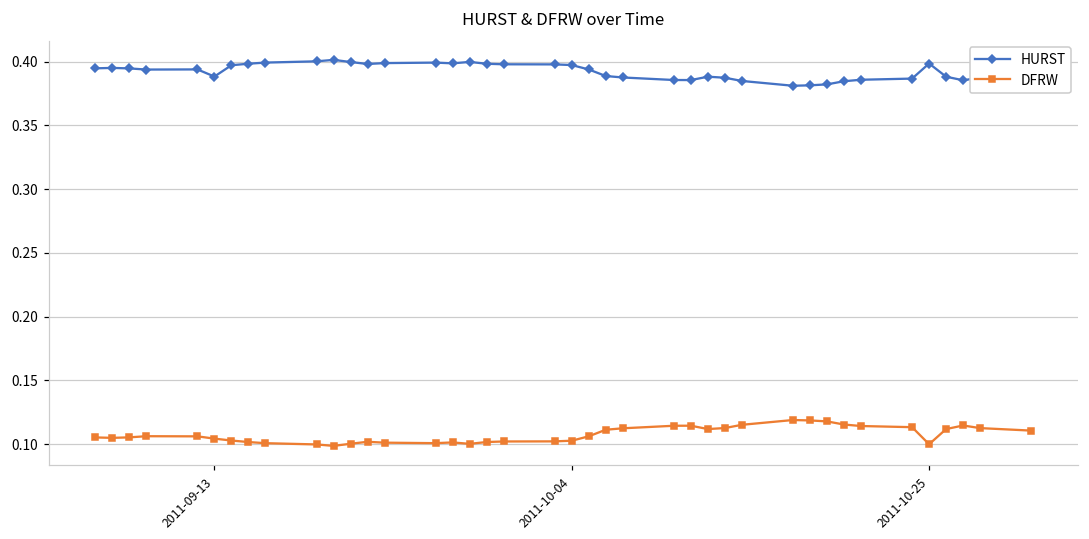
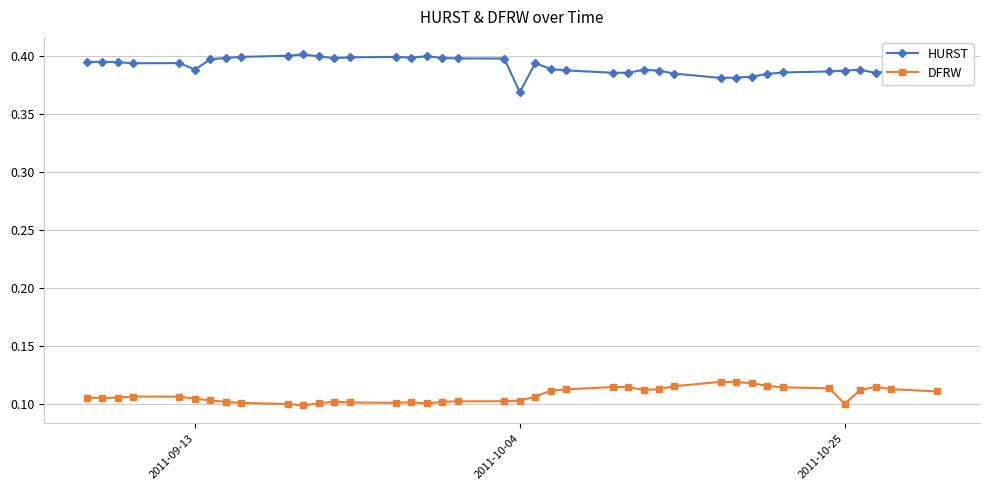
  {
    "HURST": {
      "2011-09-13": 0.388,
-     "2011-10-04": 0.397,
-     "2011-10-25": 0.398
+     "2011-10-04": 0.369,
+     "2011-10-25": 0.387
    },
    "DFRW": {
      "2011-09-13": 0.104,
      "2011-10-04": 0.103,
      "2011-10-25": 0.100
    }
  }
